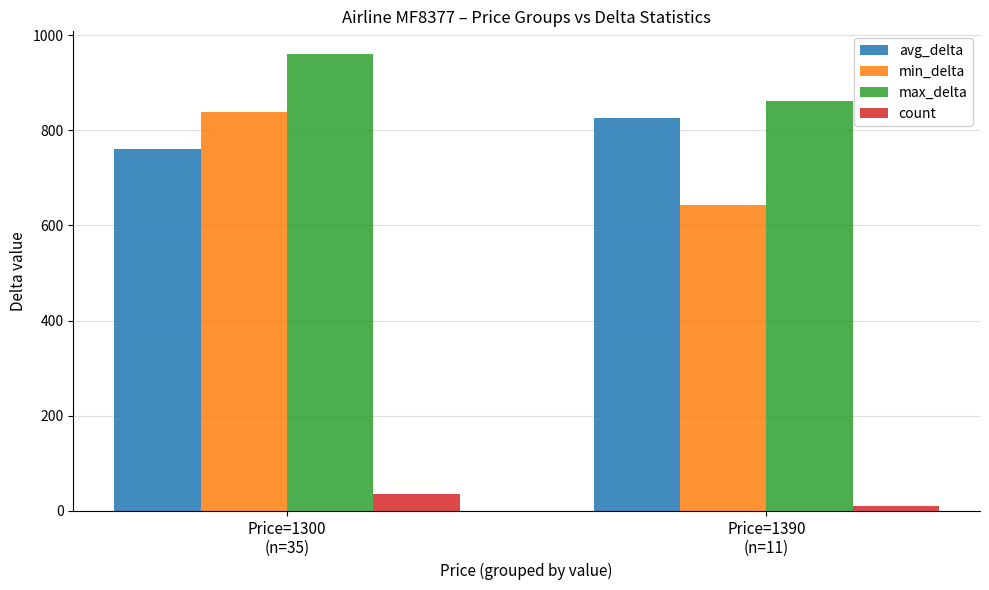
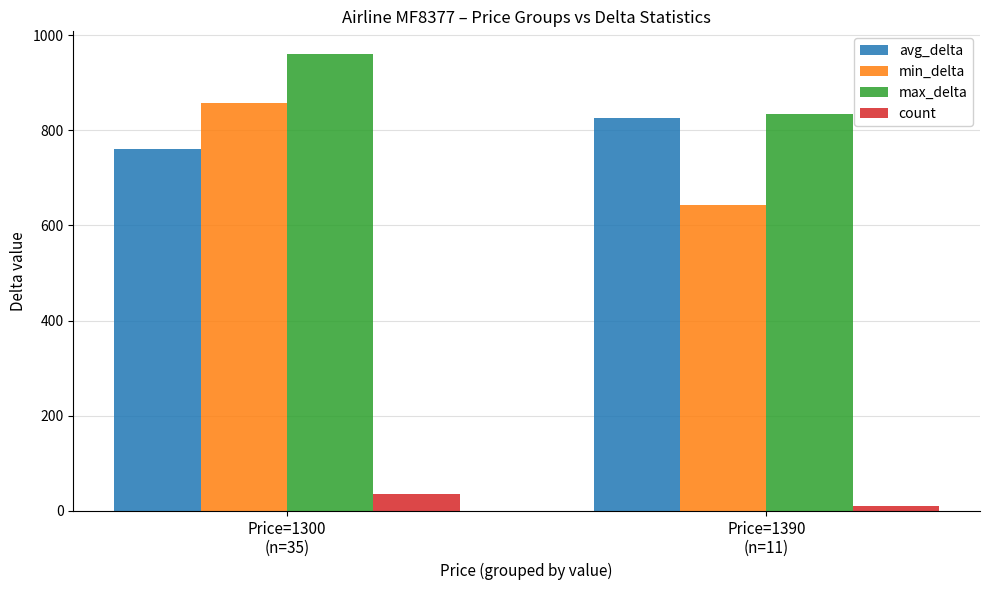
  {
    "avg_delta": {
      "Price=1300 (n=35)": 760,
      "Price=1390 (n=11)": 830
    },
    "min_delta": {
-     "Price=1300 (n=35)": 840,
+     "Price=1300 (n=35)": 860,
      "Price=1390 (n=11)": 640
    },
    "max_delta": {
      "Price=1300 (n=35)": 960,
-     "Price=1390 (n=11)": 860
+     "Price=1390 (n=11)": 830
    },
    "count": {
      "Price=1300 (n=35)": 40,
      "Price=1390 (n=11)": 10
    }
  }
